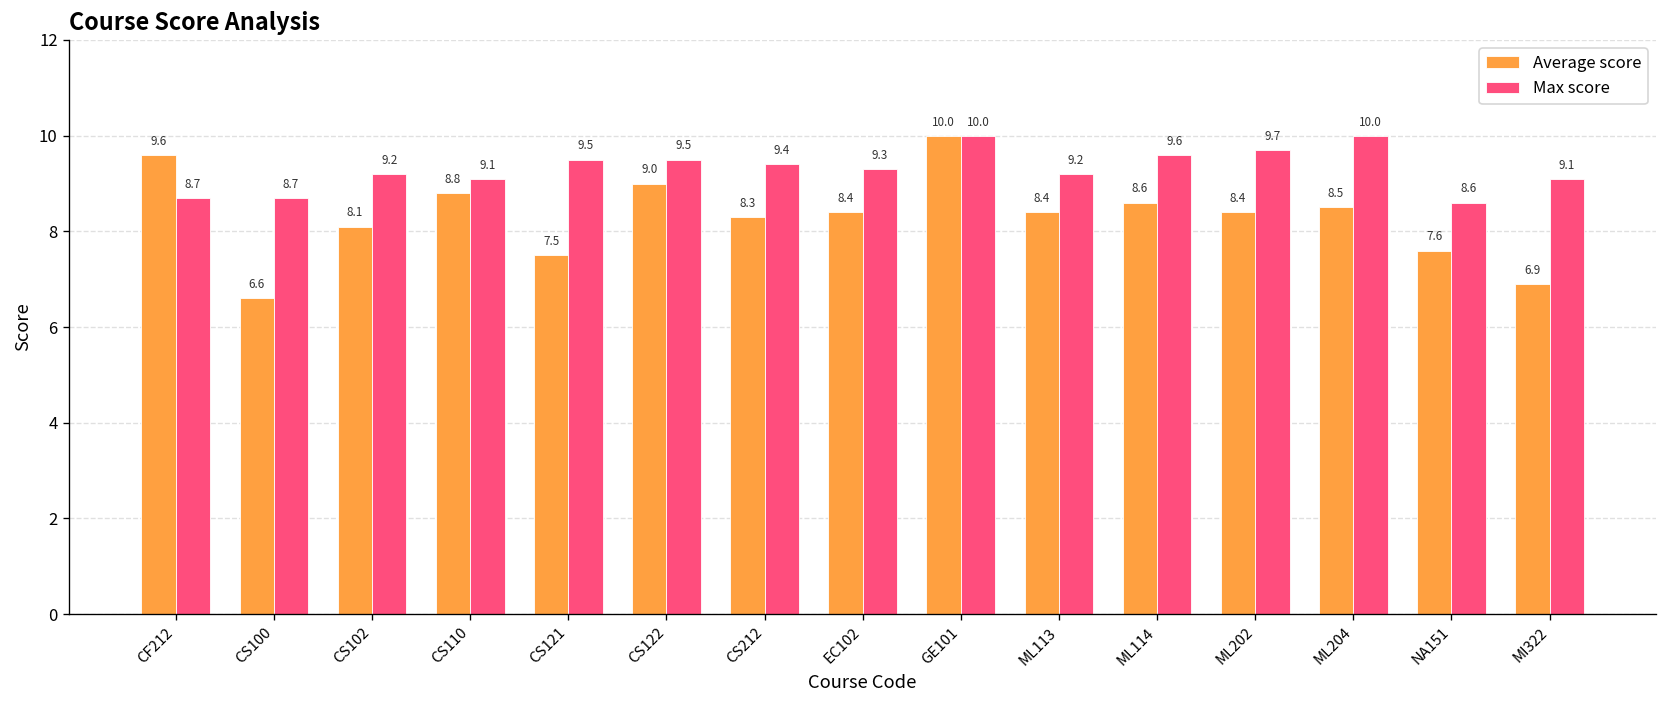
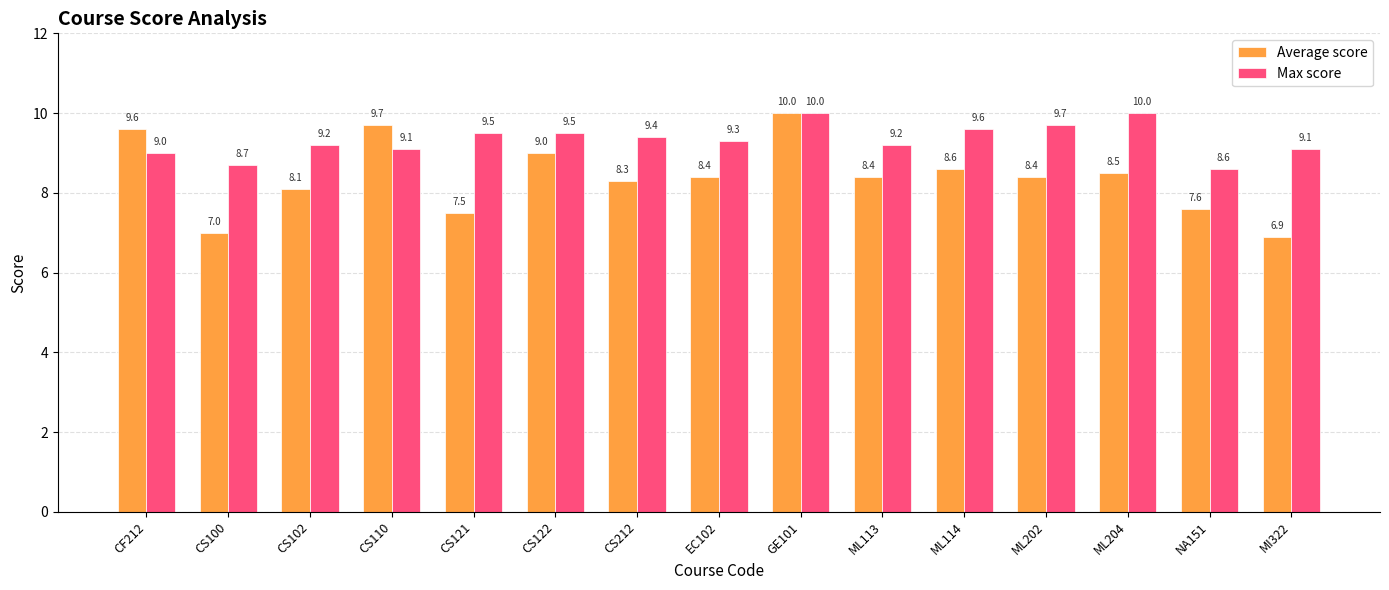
  {
    "Average score": {
      "CF212": 9.6,
-     "CS100": 6.6,
+     "CS100": 7.0,
      "CS102": 8.1,
-     "CS110": 8.8,
+     "CS110": 9.7,
      "CS121": 7.5,
      "CS122": 9.0,
      "CS212": 8.3,
      "EC102": 8.4,
      "GE101": 10.0,
      "ML113": 8.4,
      "ML114": 8.6,
      "ML202": 8.4,
      "ML204": 8.5,
      "NA151": 7.6,
      "MI322": 6.9
    },
    "Max score": {
-     "CF212": 8.7,
+     "CF212": 9.0,
      "CS100": 8.7,
      "CS102": 9.2,
      "CS110": 9.1,
      "CS121": 9.5,
      "CS122": 9.5,
      "CS212": 9.4,
      "EC102": 9.3,
      "GE101": 10.0,
      "ML113": 9.2,
      "ML114": 9.6,
      "ML202": 9.7,
      "ML204": 10.0,
      "NA151": 8.6,
      "MI322": 9.1
    }
  }
